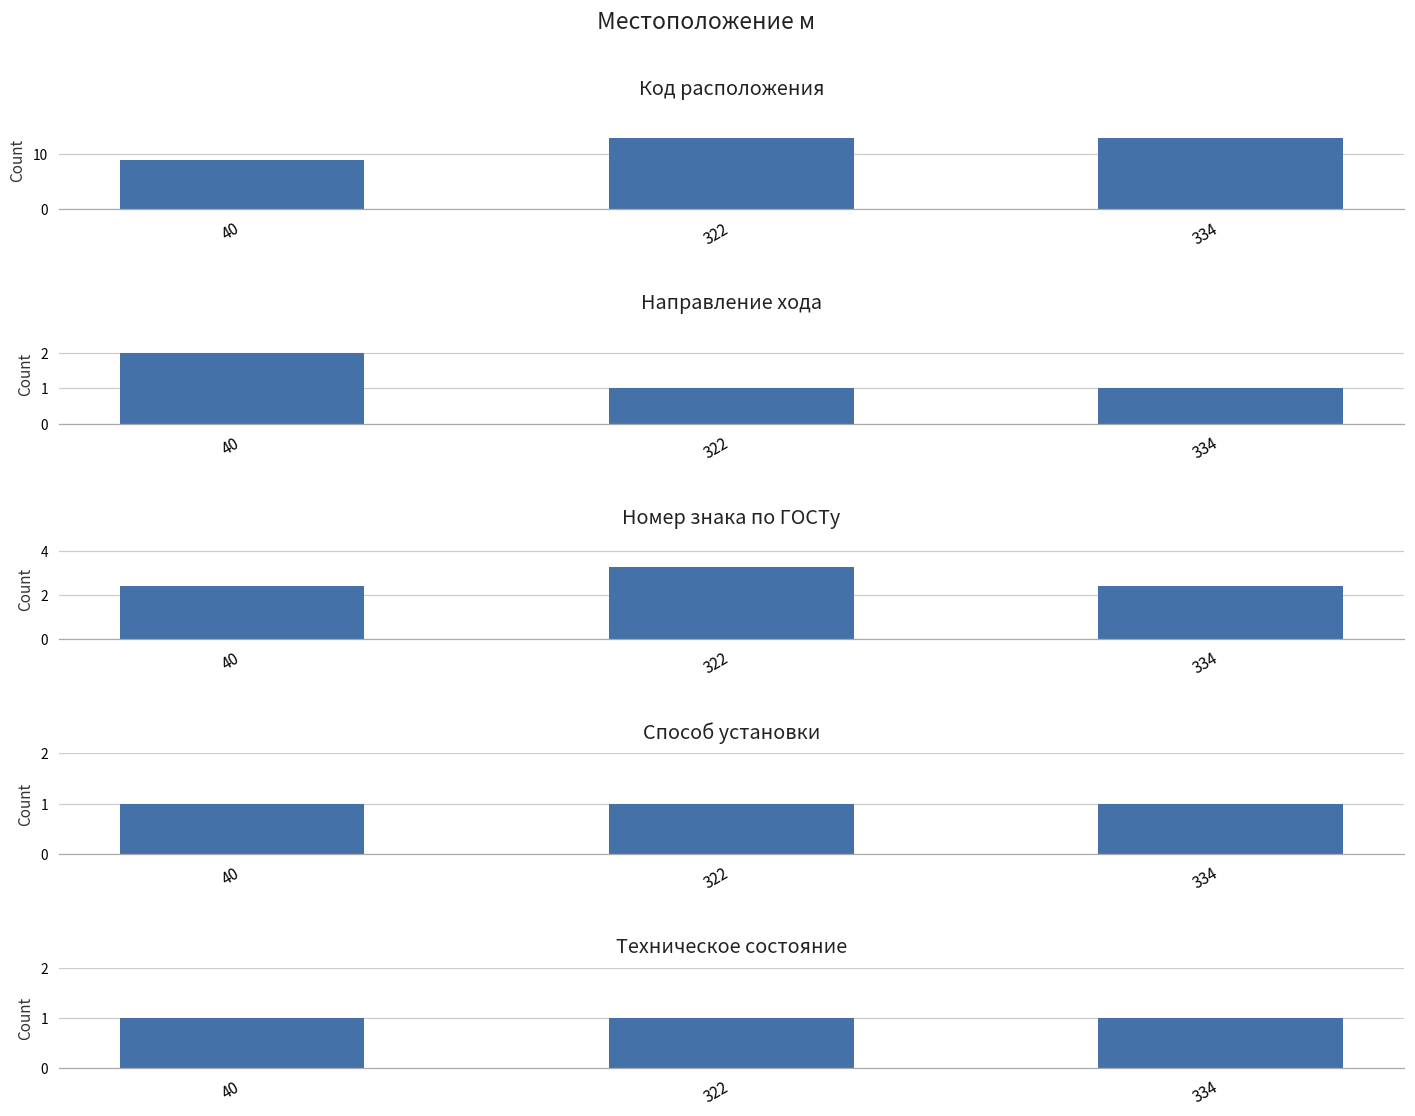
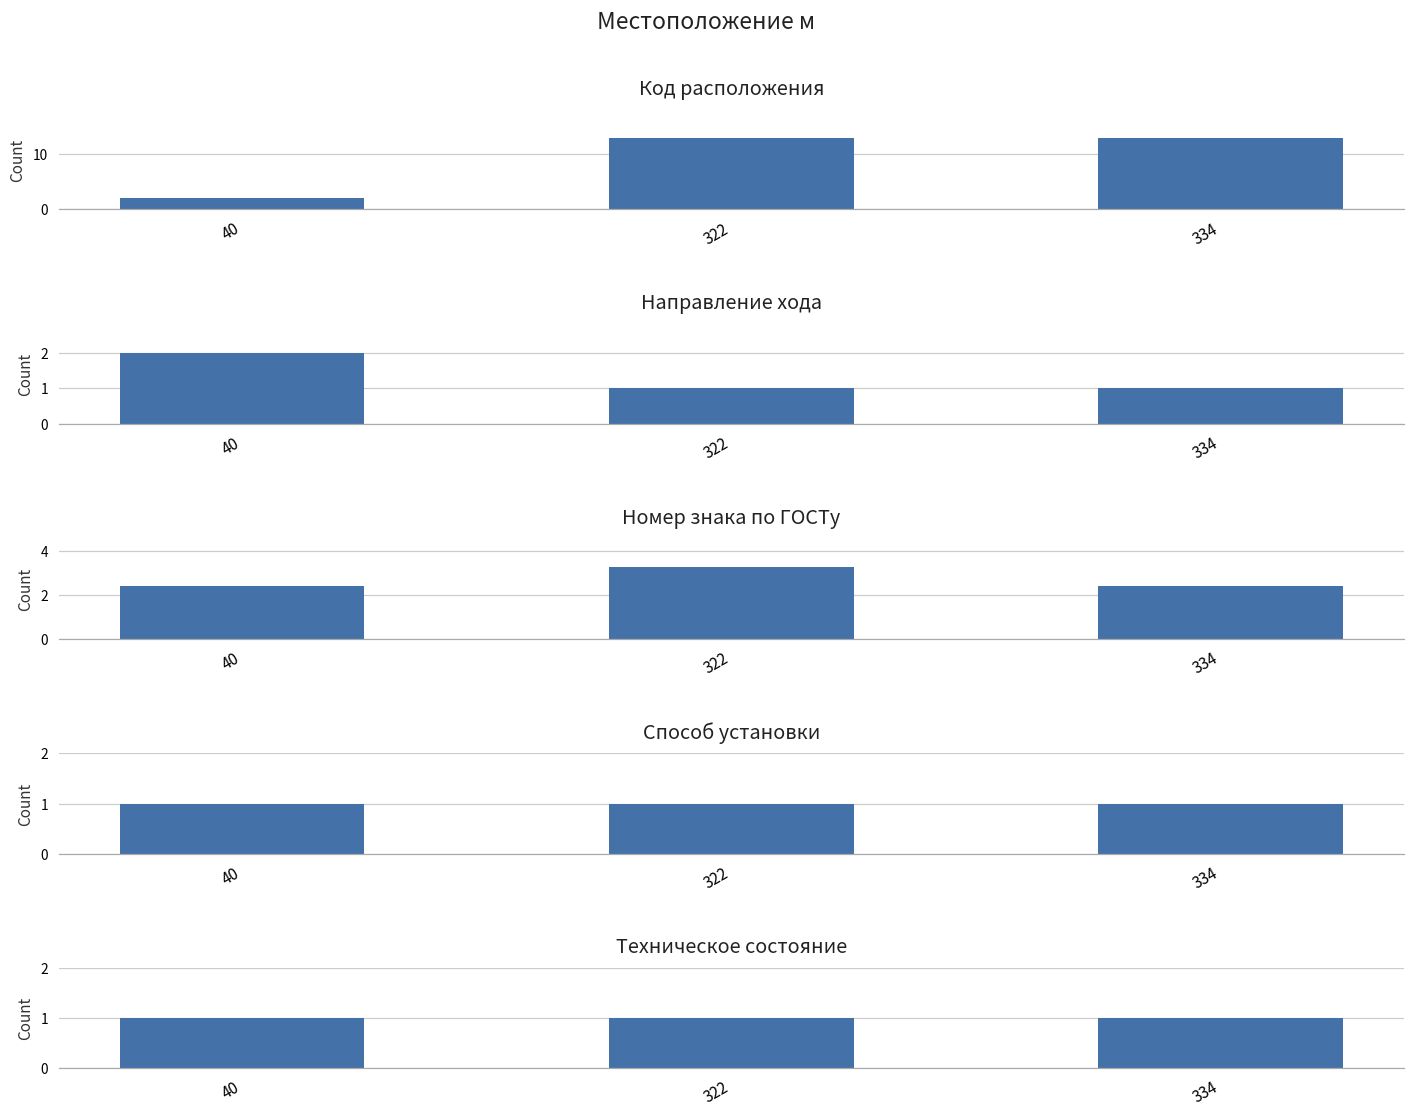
  {
    "Код расположения": {
-     "40": 9,
+     "40": 2,
      "322": 13,
      "334": 13
    },
    "Направление хода": {
      "40": 2.0,
      "322": 1.0,
      "334": 1.0
    },
    "Номер знака по ГОСТу": {
      "40": 2.4,
      "322": 3.2,
      "334": 2.4
    },
    "Способ установки": {
      "40": 1.0,
      "322": 1.0,
      "334": 1.0
    },
    "Техническое состояние": {
      "40": 1.0,
      "322": 1.0,
      "334": 1.0
    }
  }
